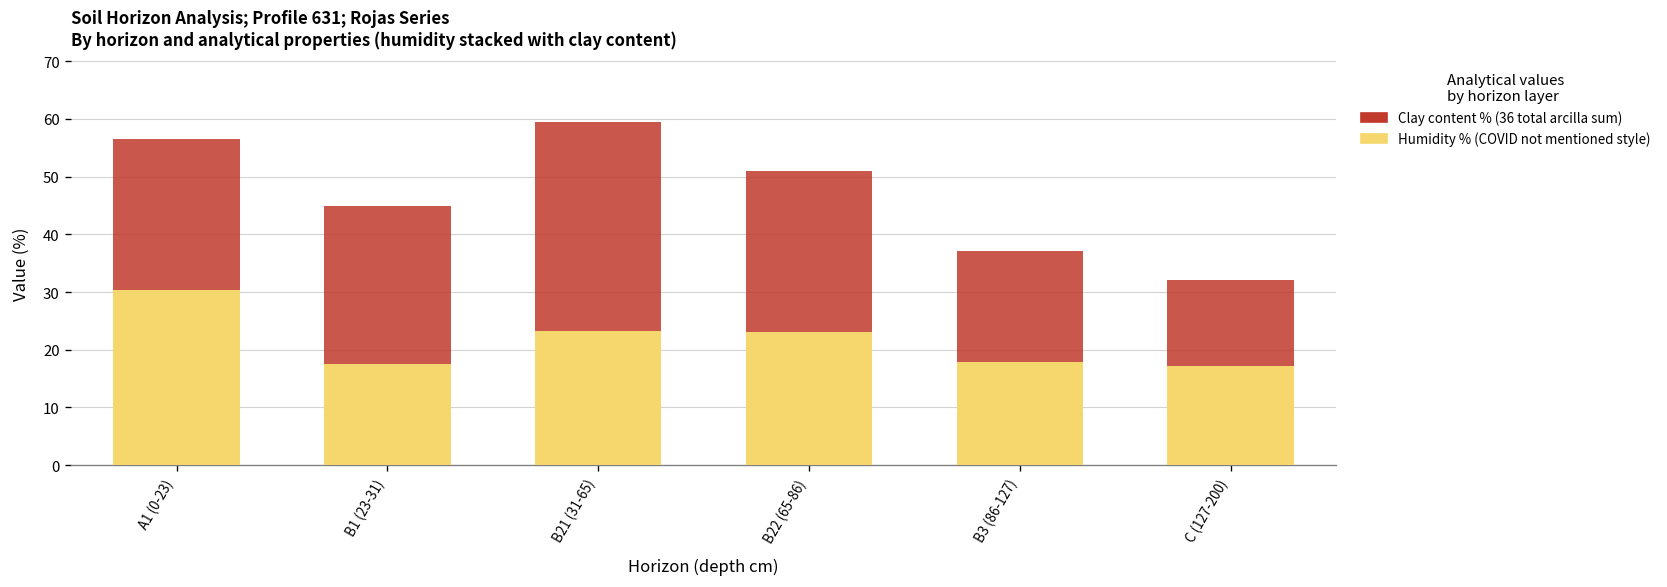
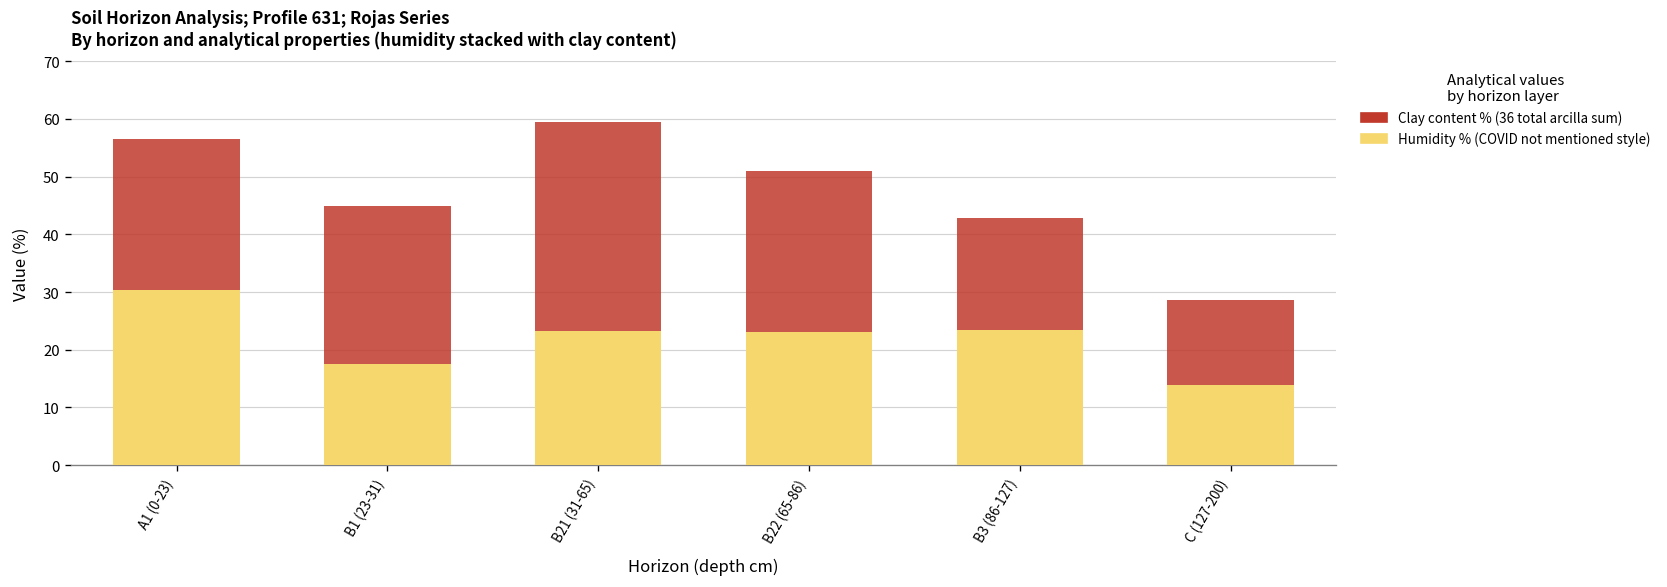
  {
    "Humidity % (COVID not mentioned style)": {
      "A1 (0-23)": 30,
      "B1 (23-31)": 18,
      "B21 (31-65)": 23,
      "B22 (65-86)": 23,
-     "B3 (86-127)": 18,
-     "C (127-200)": 17
+     "B3 (86-127)": 24,
+     "C (127-200)": 14
    }
  }
